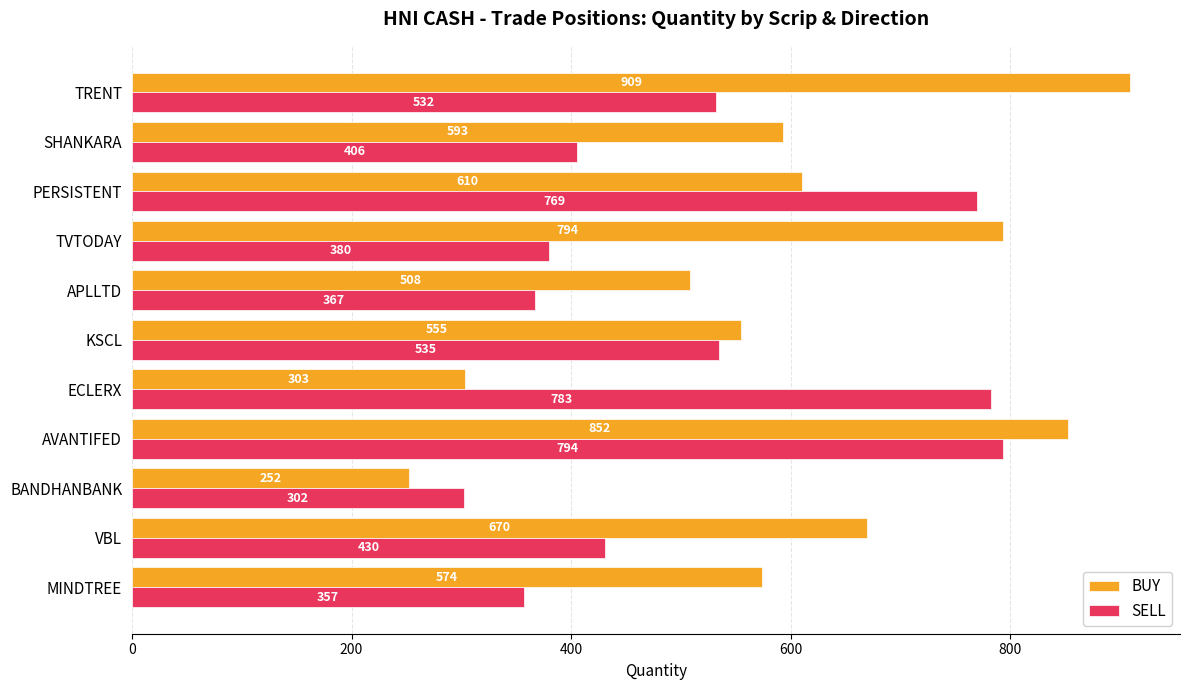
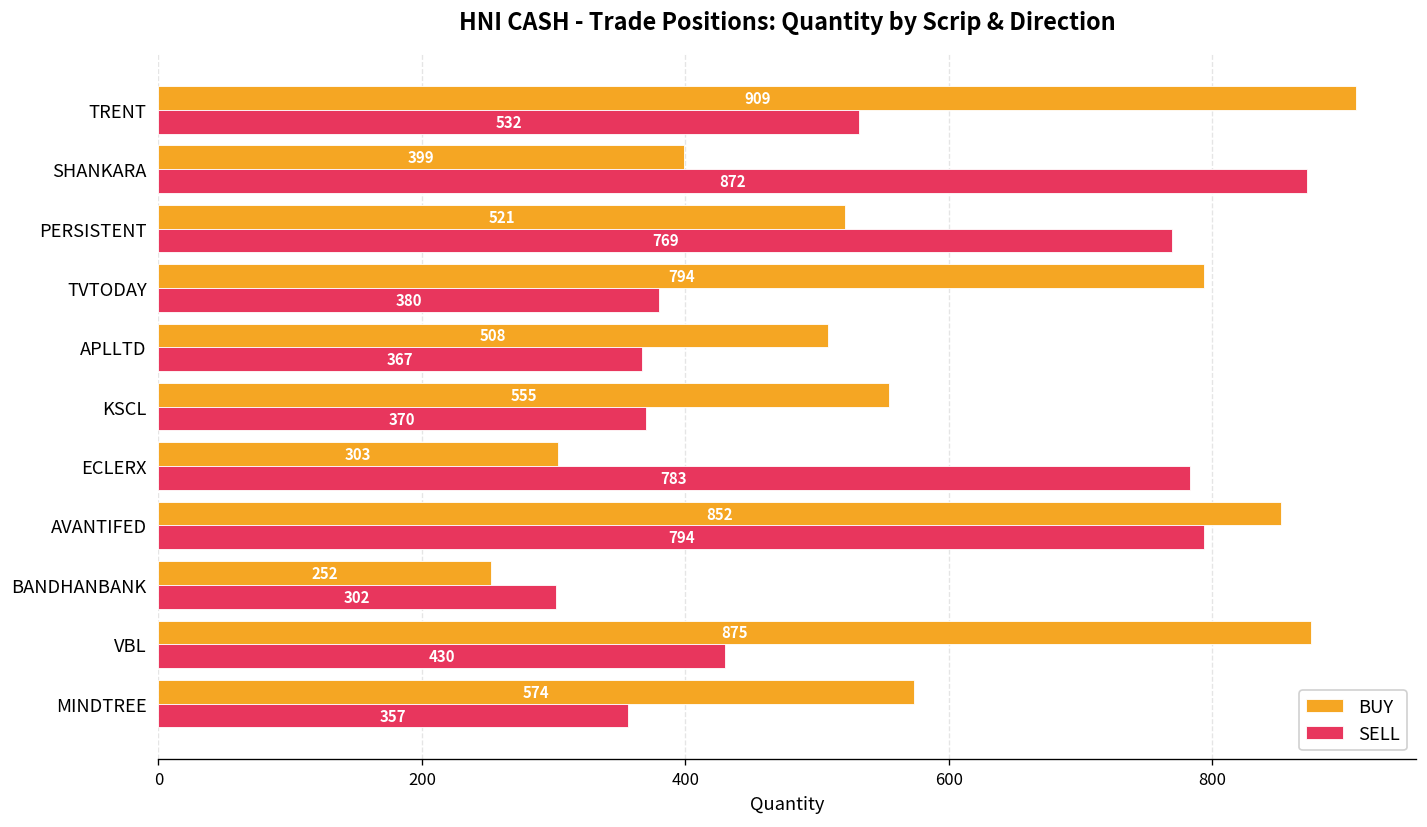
  {
    "BUY": {
      "TRENT": 909,
-     "SHANKARA": 593,
-     "PERSISTENT": 610,
+     "SHANKARA": 399,
+     "PERSISTENT": 521,
      "TVTODAY": 794,
      "APLLTD": 508,
      "KSCL": 555,
      "ECLERX": 303,
      "AVANTIFED": 852,
      "BANDHANBANK": 252,
-     "VBL": 670,
+     "VBL": 875,
      "MINDTREE": 574
    },
    "SELL": {
      "TRENT": 532,
-     "SHANKARA": 406,
+     "SHANKARA": 872,
      "PERSISTENT": 769,
      "TVTODAY": 380,
      "APLLTD": 367,
-     "KSCL": 535,
+     "KSCL": 370,
      "ECLERX": 783,
      "AVANTIFED": 794,
      "BANDHANBANK": 302,
      "VBL": 430,
      "MINDTREE": 357
    }
  }
